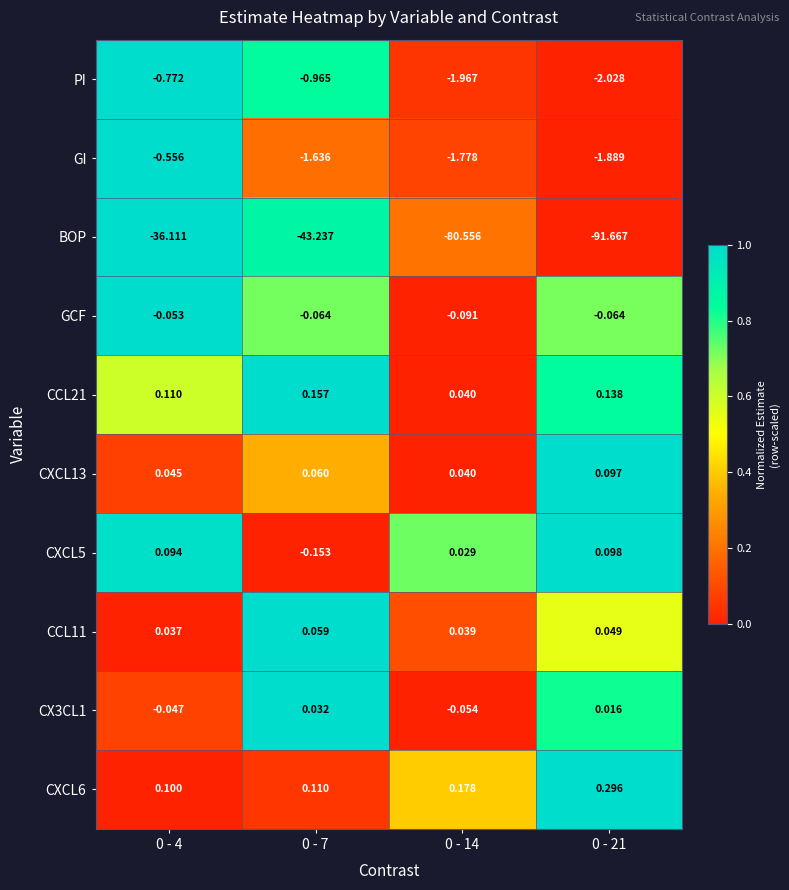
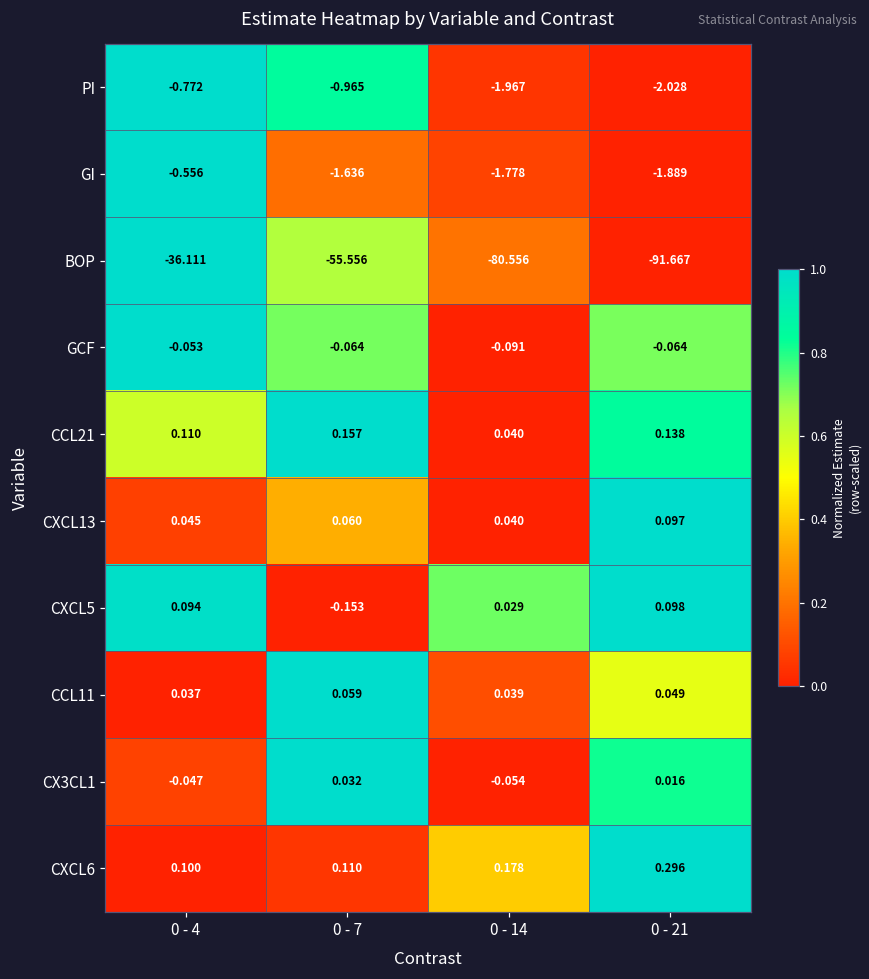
  {
    "PI": {
      "0 - 4": -0.772,
      "0 - 7": -0.965,
      "0 - 14": -1.967,
      "0 - 21": -2.028
    },
    "GI": {
      "0 - 4": -0.556,
      "0 - 7": -1.636,
      "0 - 14": -1.778,
      "0 - 21": -1.889
    },
    "BOP": {
      "0 - 4": -36.111,
-     "0 - 7": -43.237,
+     "0 - 7": -55.556,
      "0 - 14": -80.556,
      "0 - 21": -91.667
    },
    "GCF": {
      "0 - 4": -0.053,
      "0 - 7": -0.064,
      "0 - 14": -0.091,
      "0 - 21": -0.064
    },
    "CCL21": {
      "0 - 4": 0.110,
      "0 - 7": 0.157,
      "0 - 14": 0.040,
      "0 - 21": 0.138
    },
    "CXCL13": {
      "0 - 4": 0.045,
      "0 - 7": 0.060,
      "0 - 14": 0.040,
      "0 - 21": 0.097
    },
    "CXCL5": {
      "0 - 4": 0.094,
      "0 - 7": -0.153,
      "0 - 14": 0.029,
      "0 - 21": 0.098
    },
    "CCL11": {
      "0 - 4": 0.037,
      "0 - 7": 0.059,
      "0 - 14": 0.039,
      "0 - 21": 0.049
    },
    "CX3CL1": {
      "0 - 4": -0.047,
      "0 - 7": 0.032,
      "0 - 14": -0.054,
      "0 - 21": 0.016
    },
    "CXCL6": {
      "0 - 4": 0.100,
      "0 - 7": 0.110,
      "0 - 14": 0.178,
      "0 - 21": 0.296
    }
  }
